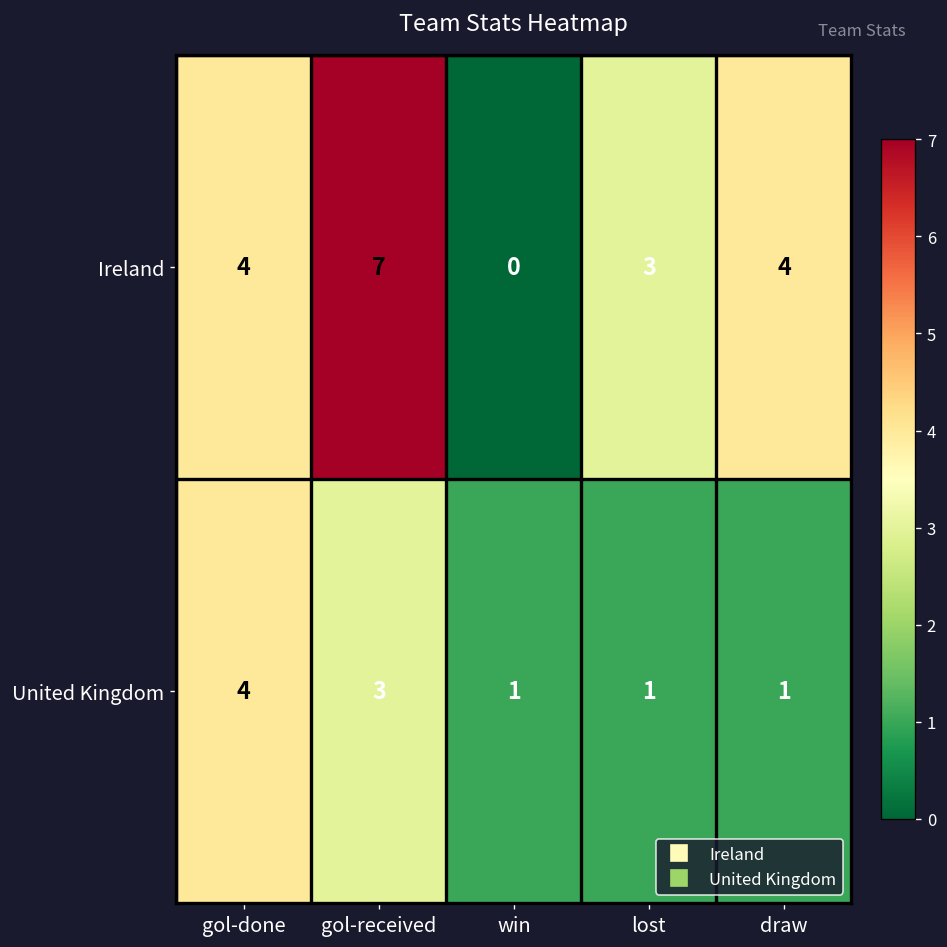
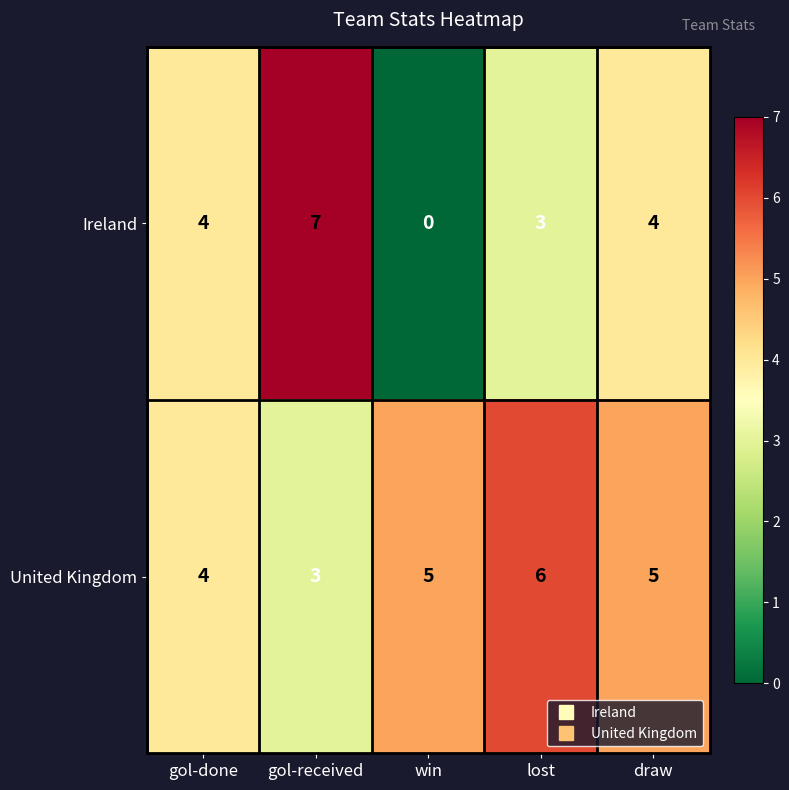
  {
    "Ireland": {
      "gol-done": 4,
      "gol-received": 7,
      "win": 0,
      "lost": 3,
      "draw": 4
    },
    "United Kingdom": {
      "gol-done": 4,
      "gol-received": 3,
-     "win": 1,
-     "lost": 1,
-     "draw": 1
+     "win": 5,
+     "lost": 6,
+     "draw": 5
    }
  }
